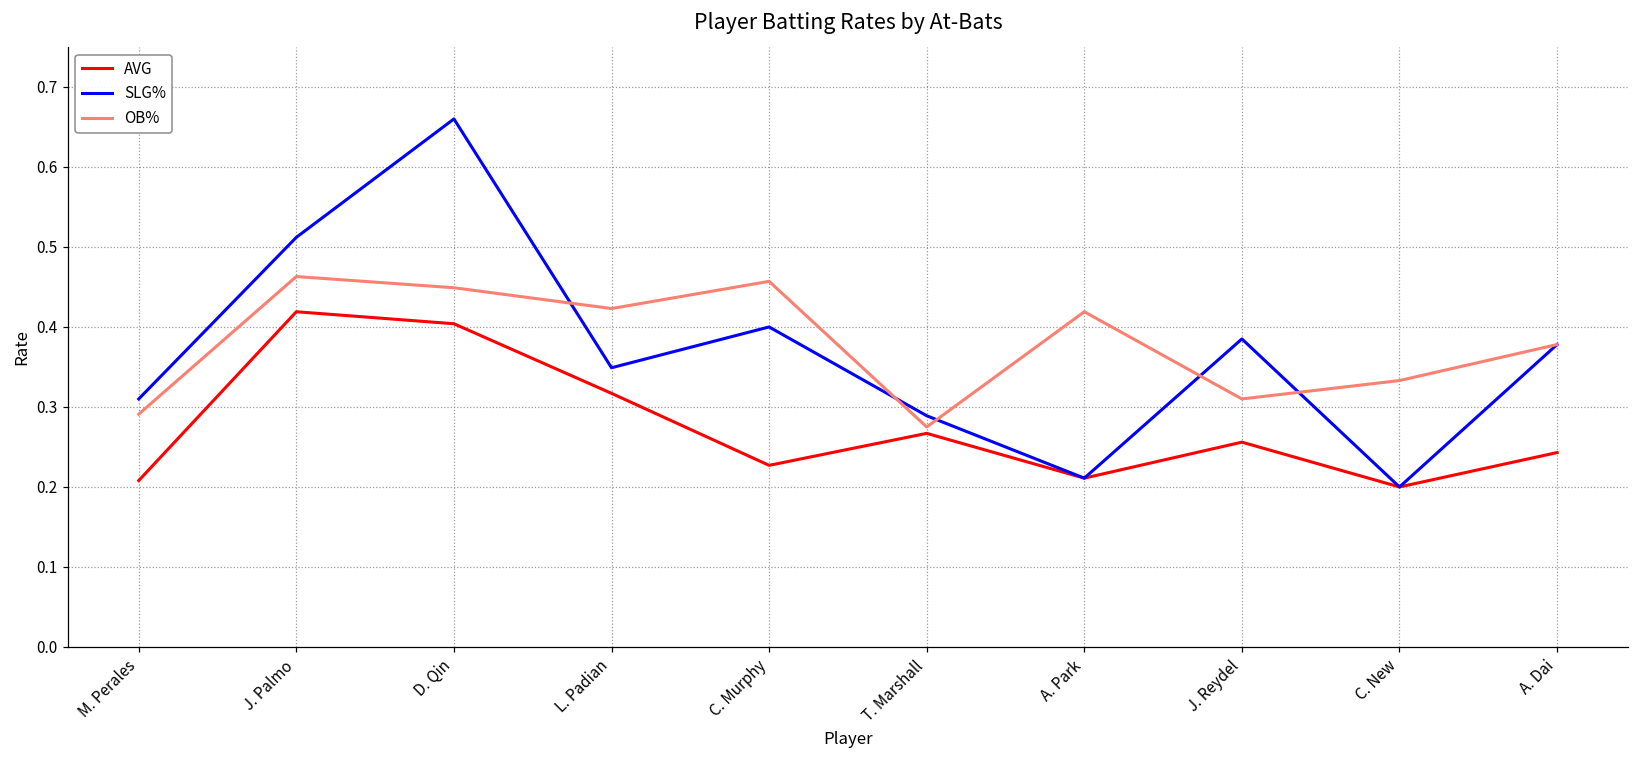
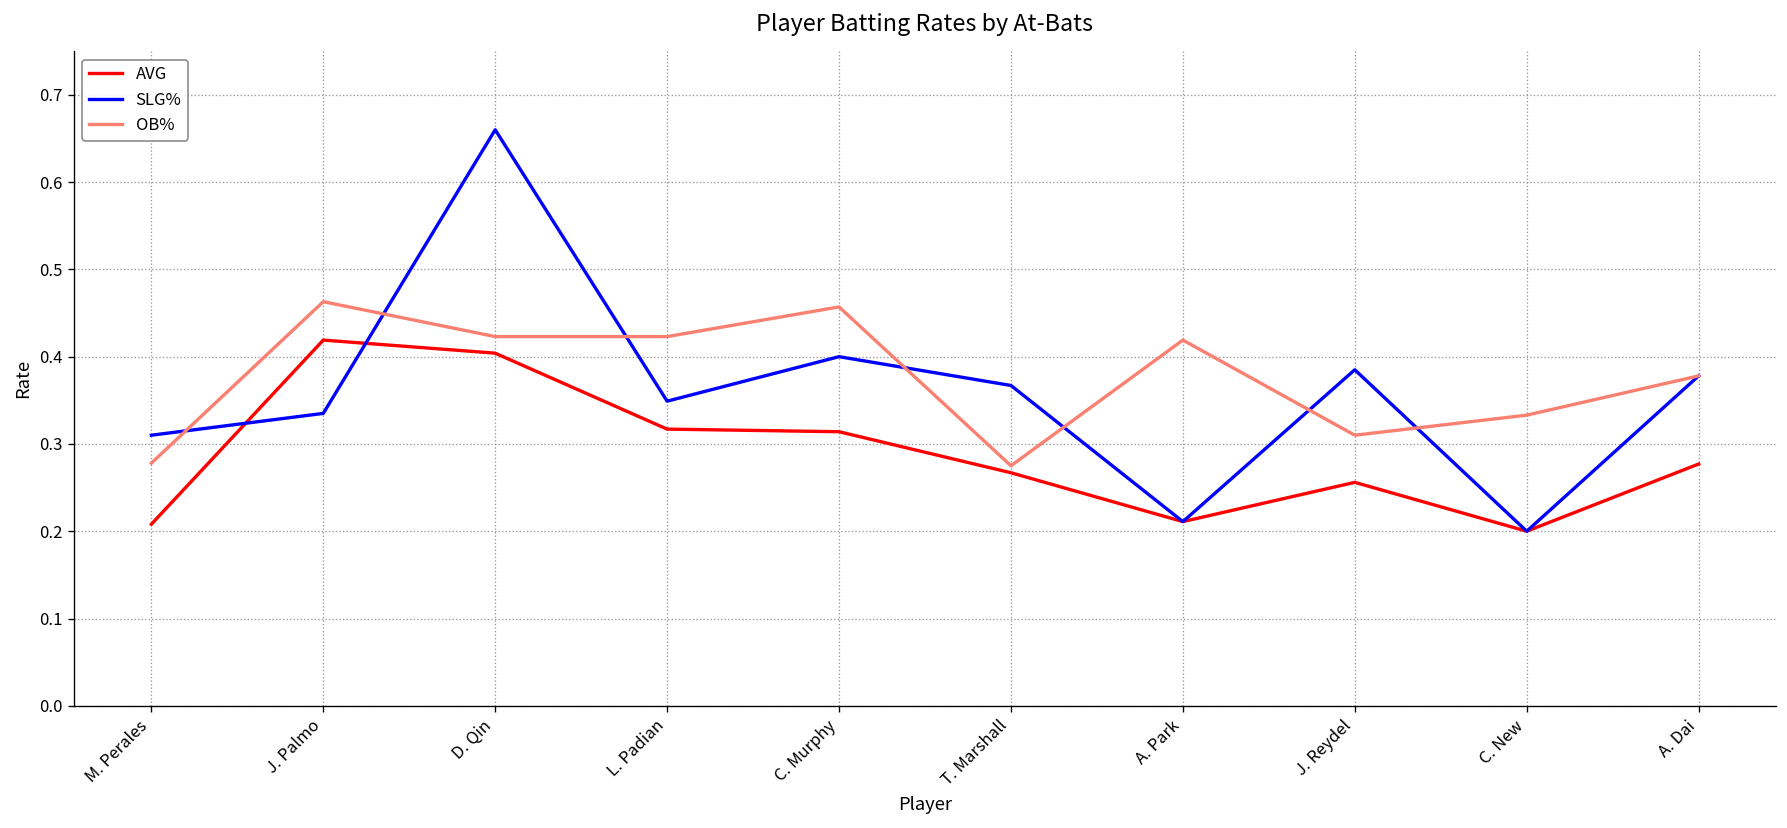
  {
    "AVG": {
      "M. Perales": 0.21,
      "J. Palmo": 0.42,
      "D. Qin": 0.40,
      "L. Padian": 0.32,
-     "C. Murphy": 0.23,
+     "C. Murphy": 0.31,
      "T. Marshall": 0.27,
      "J. Reydel": 0.26,
-     "A. Dai": 0.24
+     "A. Dai": 0.28
    },
    "SLG%": {
      "M. Perales": 0.31,
-     "J. Palmo": 0.51,
+     "J. Palmo": 0.34,
      "D. Qin": 0.66,
      "L. Padian": 0.35,
      "C. Murphy": 0.40,
-     "T. Marshall": 0.29,
+     "T. Marshall": 0.37,
      "J. Reydel": 0.39
    },
    "OB%": {
-     "M. Perales": 0.29,
+     "M. Perales": 0.28,
      "J. Palmo": 0.46,
-     "D. Qin": 0.45,
+     "D. Qin": 0.42,
      "L. Padian": 0.42,
      "C. Murphy": 0.46,
      "T. Marshall": 0.28,
      "A. Park": 0.42,
      "J. Reydel": 0.31,
      "C. New": 0.33
    }
  }
